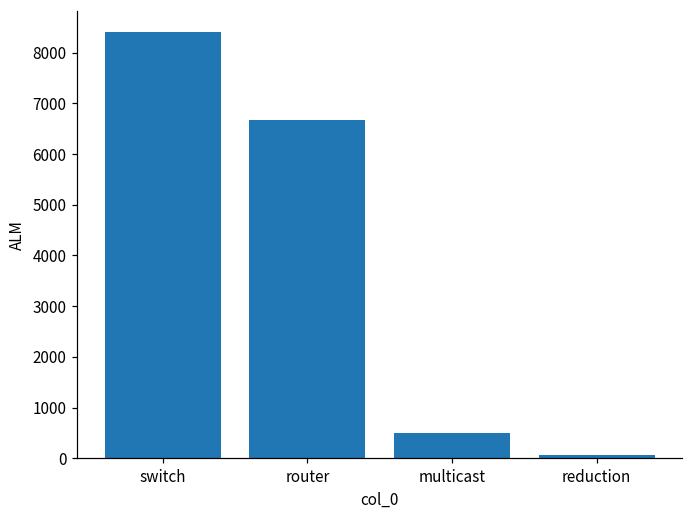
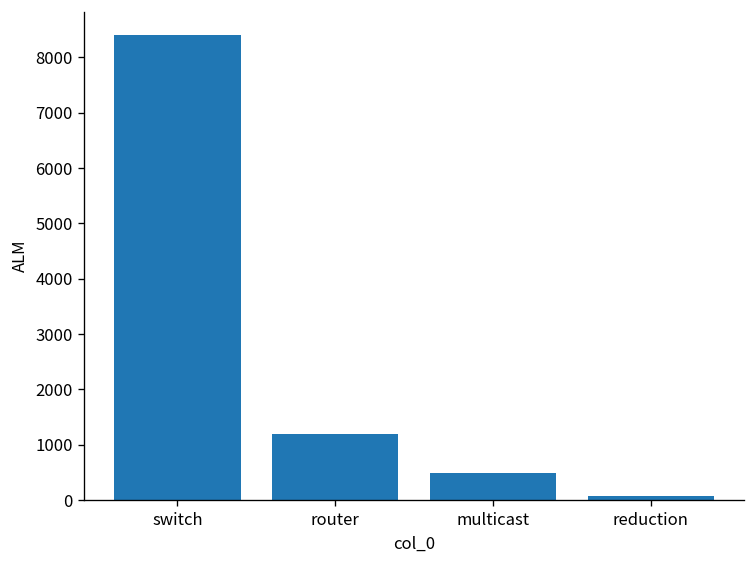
  {
    "switch": 8400,
-   "router": 6700,
+   "router": 1200,
    "multicast": 500,
    "reduction": 100
  }
